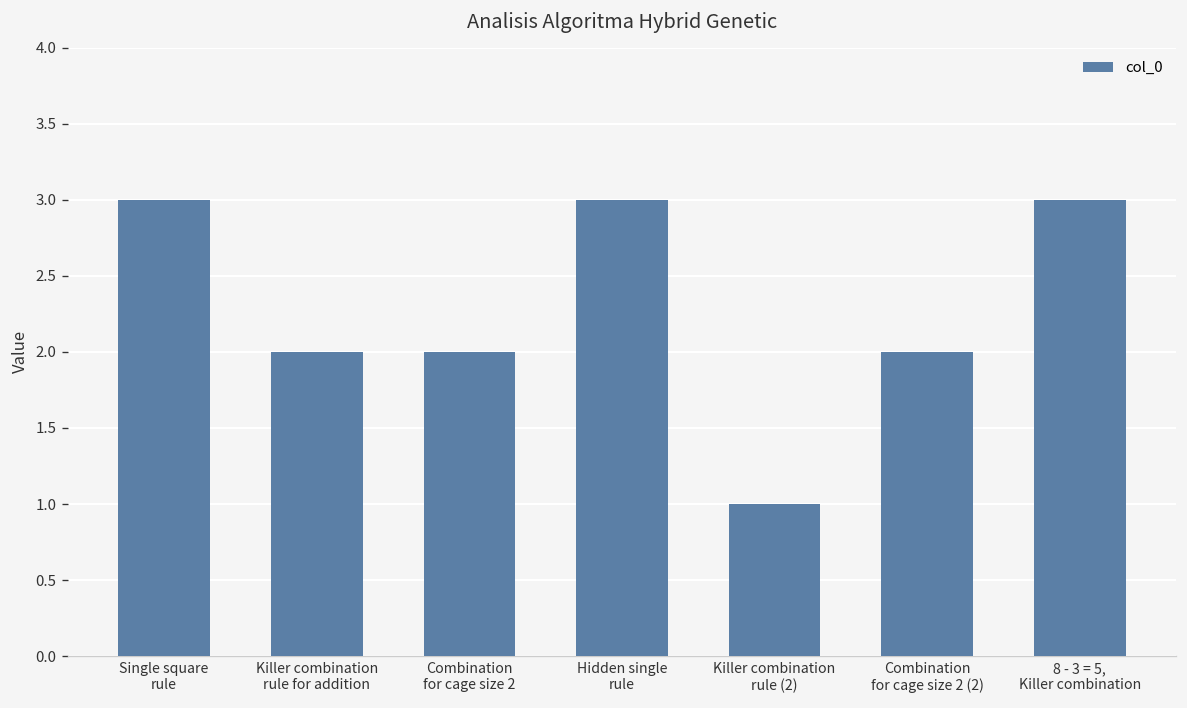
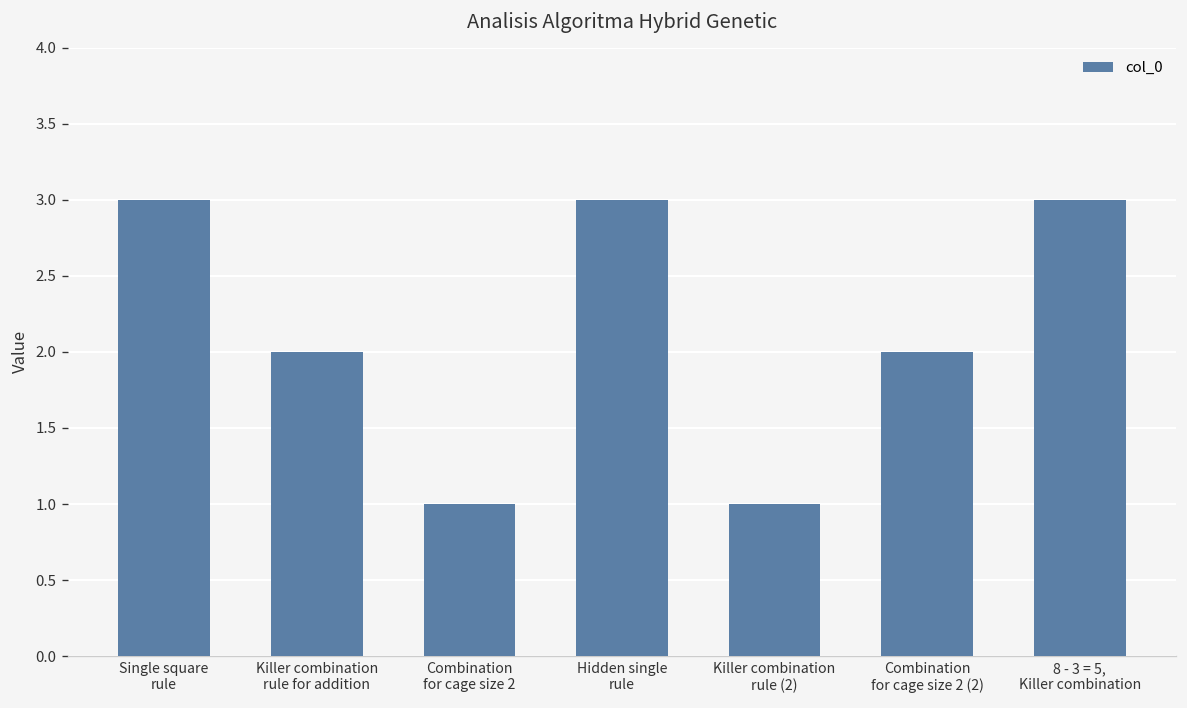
  {
    "Single square rule": 3,
    "Killer combination rule for addition": 2,
-   "Combination for cage size 2": 2,
+   "Combination for cage size 2": 1,
    "Hidden single rule": 3,
    "Killer combination rule (2)": 1,
    "Combination for cage size 2 (2)": 2,
    "8 - 3 = 5, Killer combination": 3
  }
